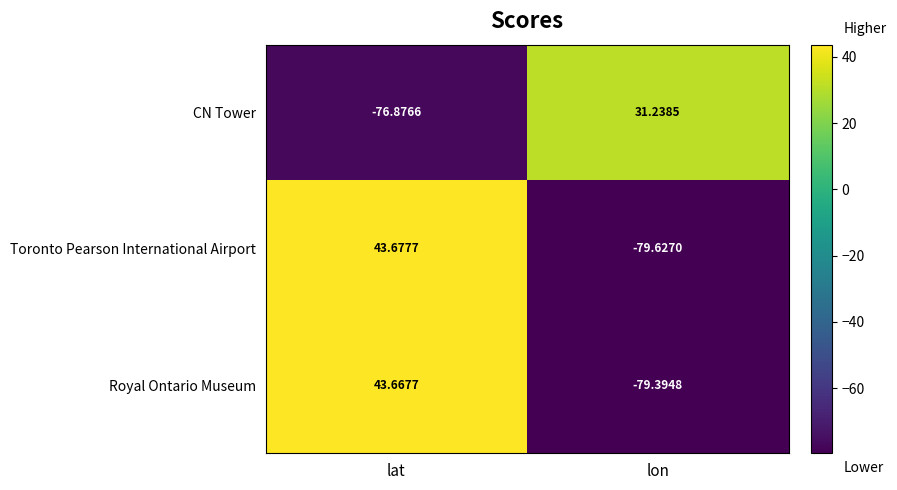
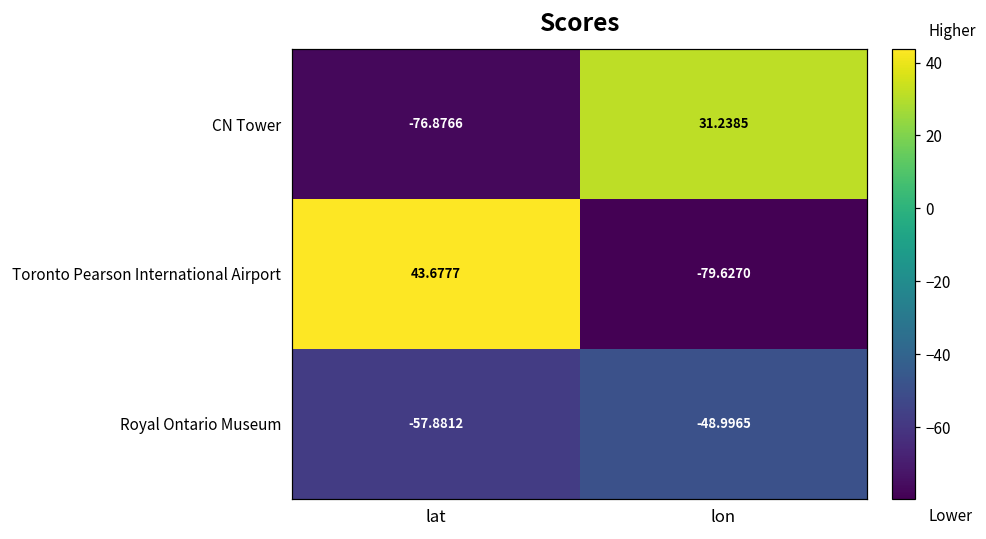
  {
    "CN Tower": {
      "lat": -76.8766,
      "lon": 31.2385
    },
    "Toronto Pearson International Airport": {
      "lat": 43.6777,
      "lon": -79.6270
    },
    "Royal Ontario Museum": {
-     "lat": 43.6677,
-     "lon": -79.3948
+     "lat": -57.8812,
+     "lon": -48.9965
    }
  }
